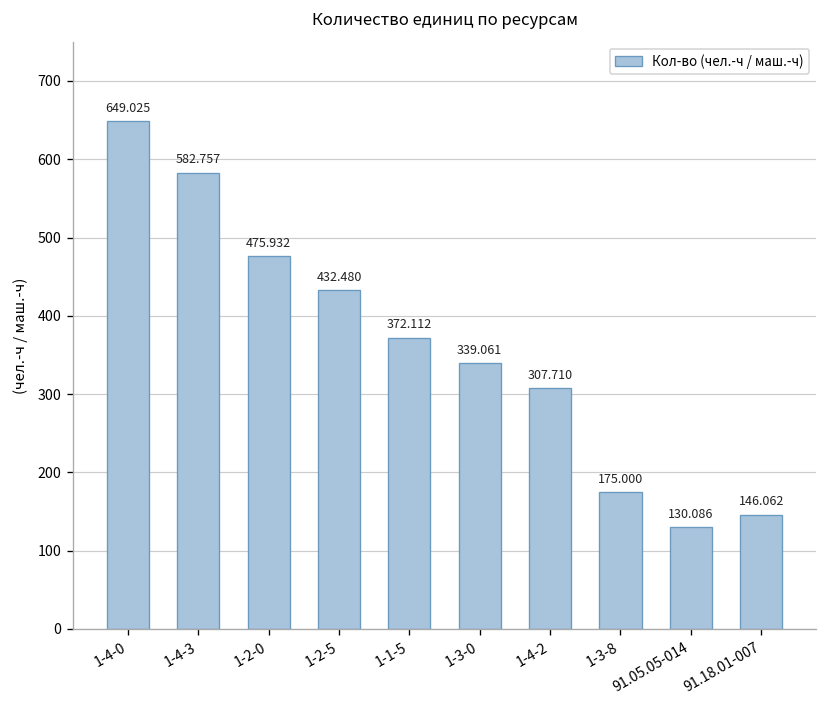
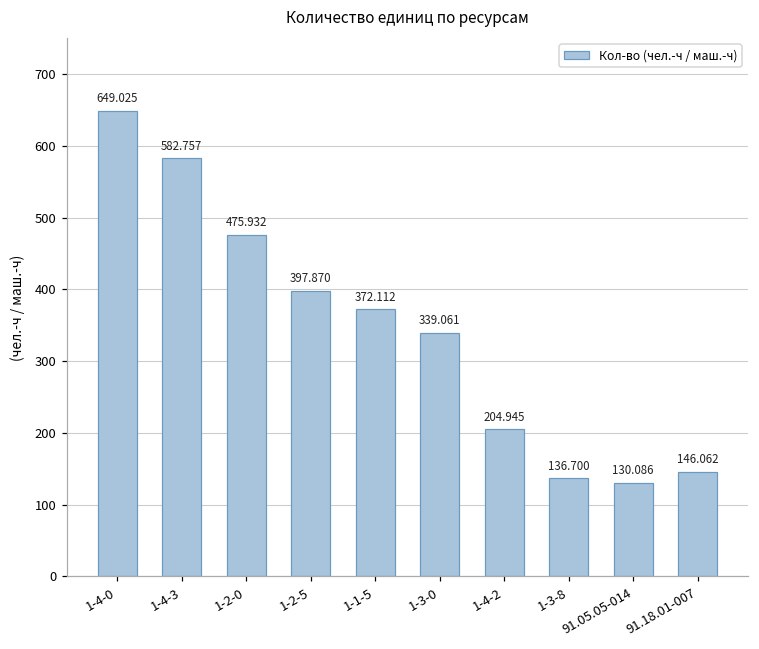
  {
    "1-4-0": 649.025,
    "1-4-3": 582.757,
    "1-2-0": 475.932,
-   "1-2-5": 432.480,
+   "1-2-5": 397.870,
    "1-1-5": 372.112,
    "1-3-0": 339.061,
-   "1-4-2": 307.710,
-   "1-3-8": 175.000,
+   "1-4-2": 204.945,
+   "1-3-8": 136.700,
    "91.05.05-014": 130.086,
    "91.18.01-007": 146.062
  }
